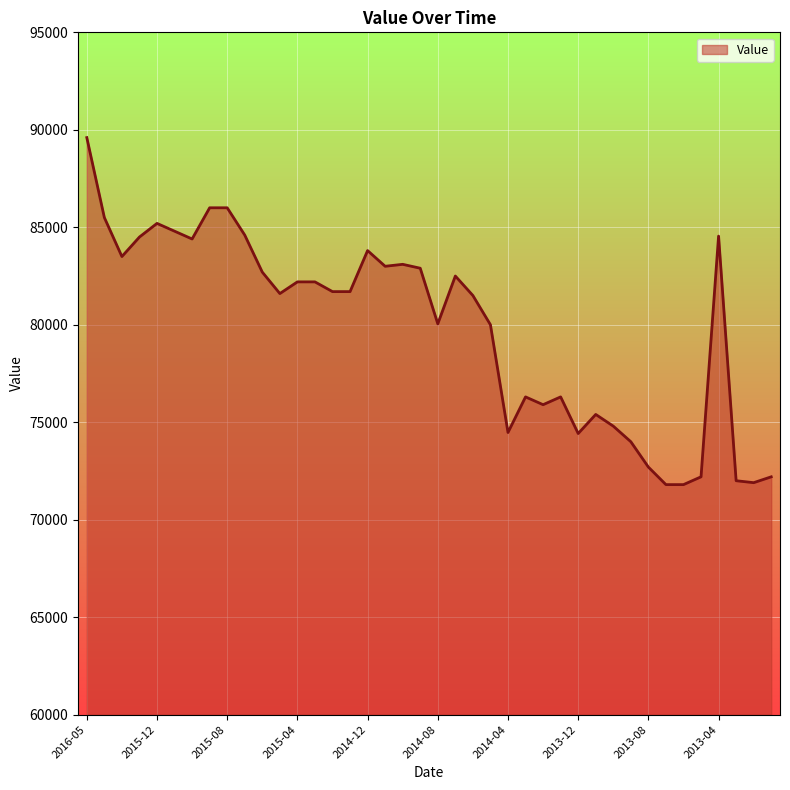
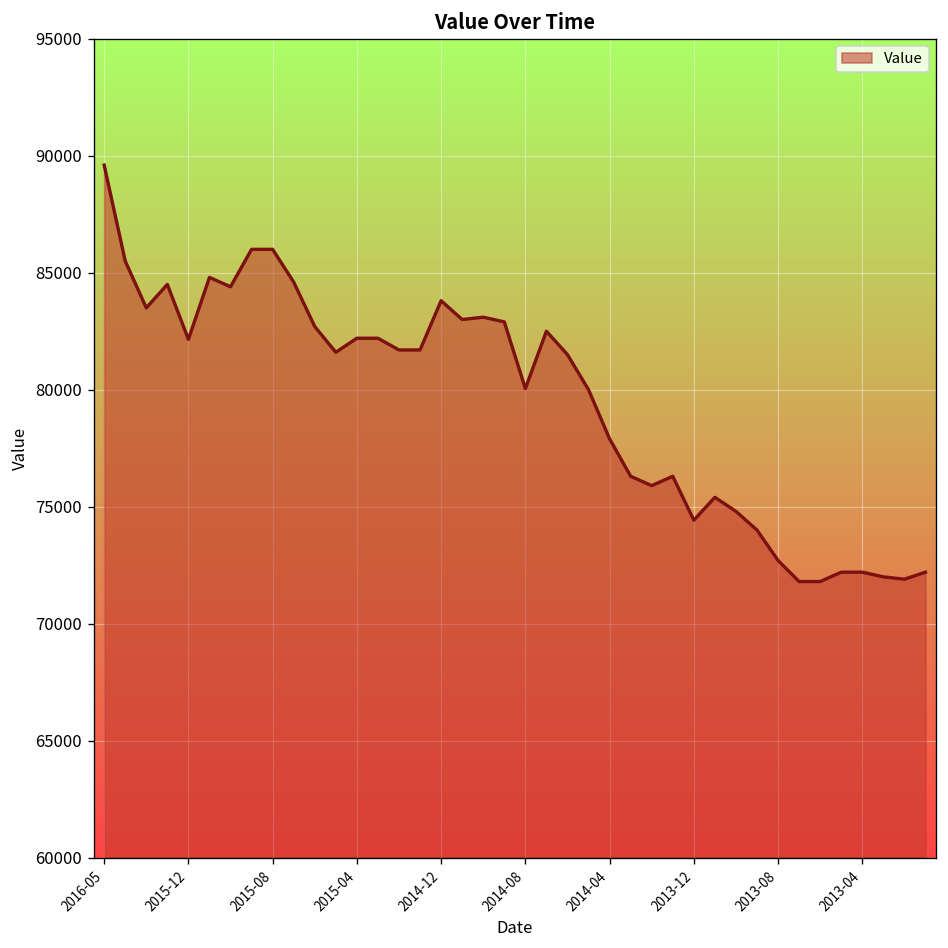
  {
    "2016-05": 89600,
-   "2015-12": 85200,
+   "2015-12": 82200,
    "2015-08": 86000,
    "2015-04": 82200,
    "2014-12": 83800,
    "2014-08": 80000,
-   "2014-04": 74500,
+   "2014-04": 77900,
    "2013-12": 74400,
    "2013-08": 72700,
-   "2013-04": 84500
+   "2013-04": 72200
  }
